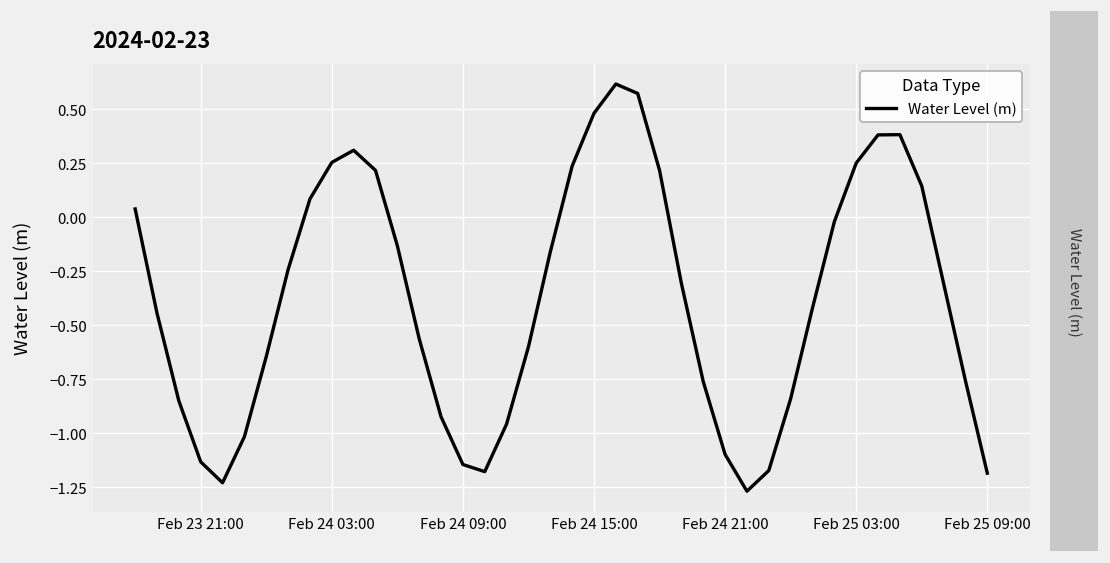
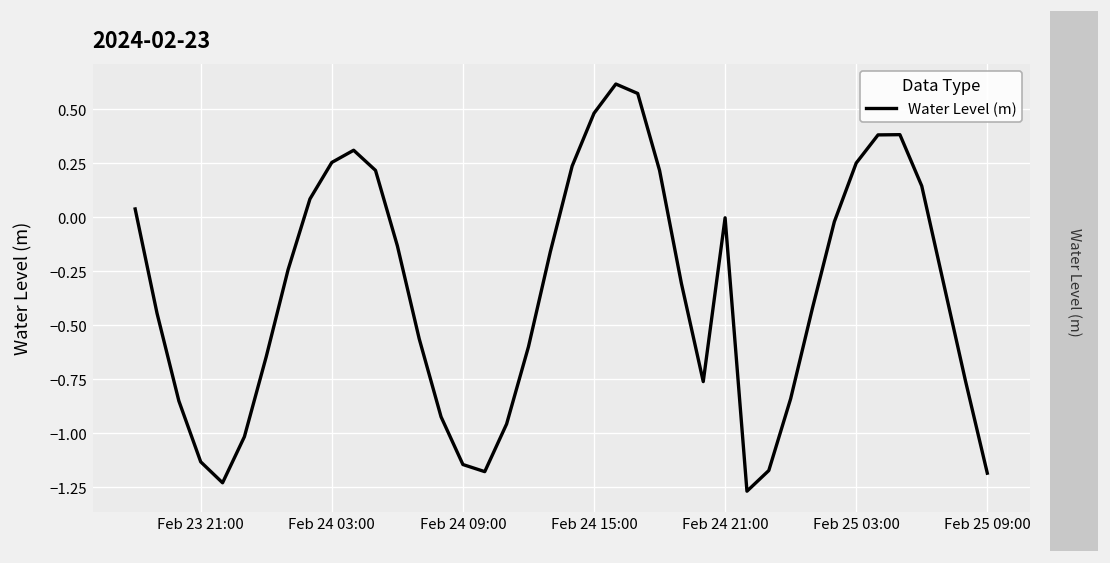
  {
    "Feb 23 21:00": -1.13,
    "Feb 24 03:00": 0.25,
    "Feb 24 09:00": -1.14,
    "Feb 24 15:00": 0.48,
-   "Feb 24 21:00": -1.10,
+   "Feb 24 21:00": 0.00,
    "Feb 25 03:00": 0.25,
    "Feb 25 09:00": -1.18
  }
